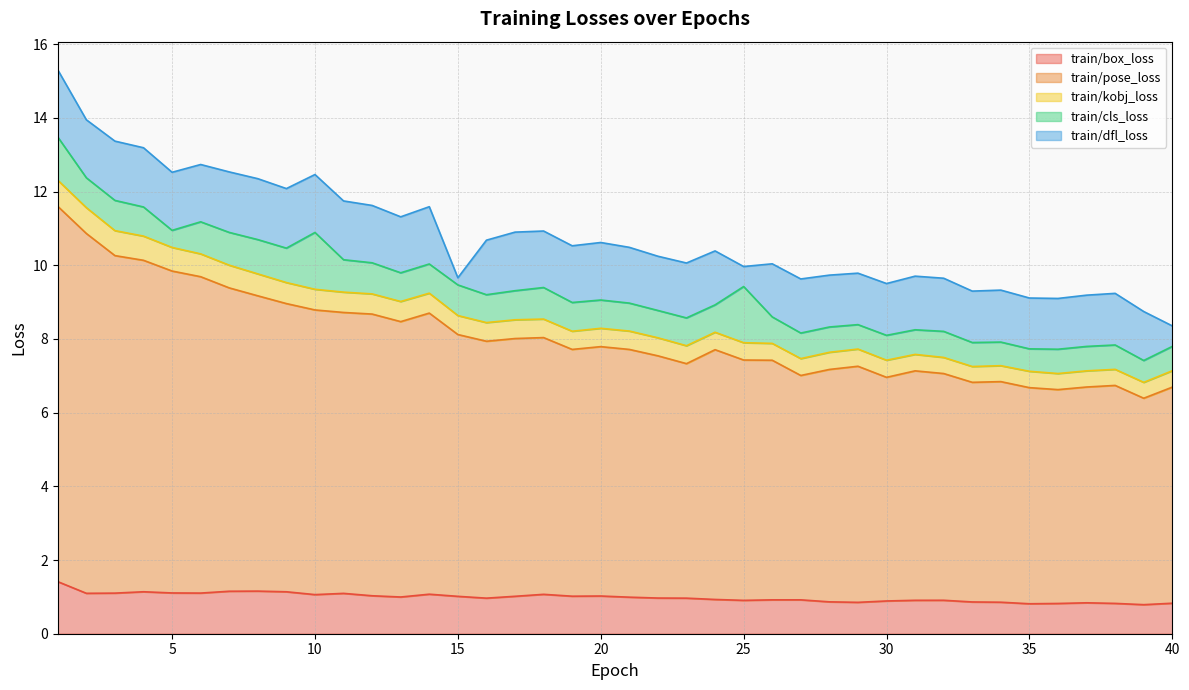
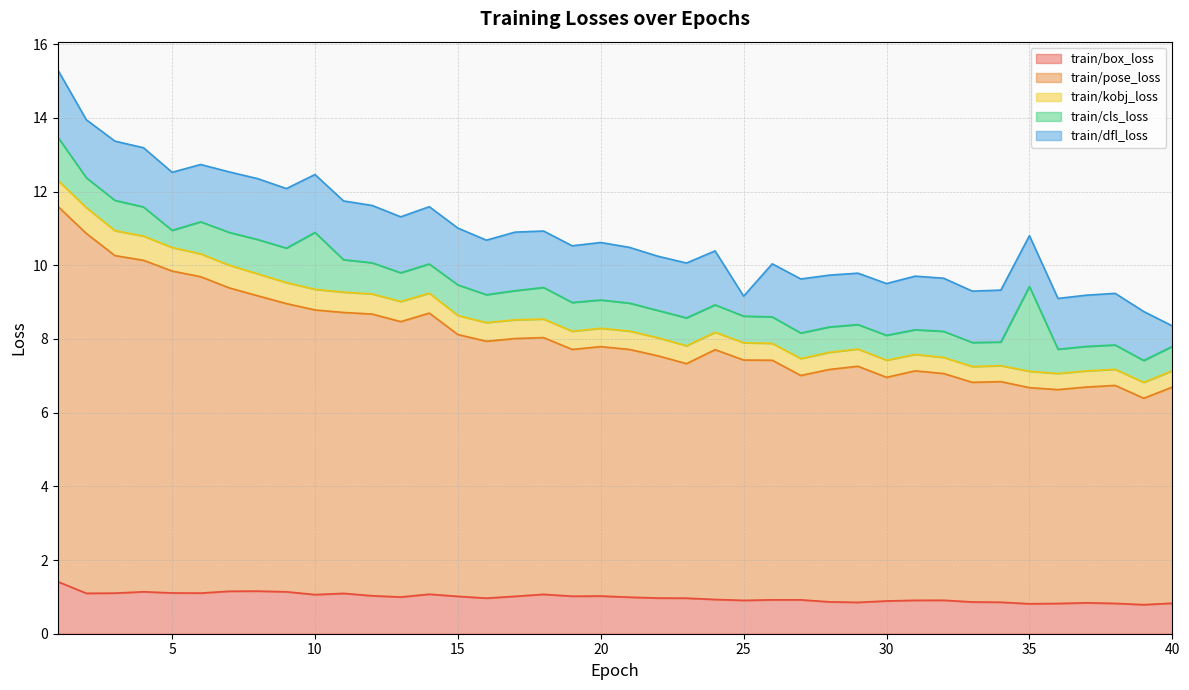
  {
    "train/cls_loss": {
      "5": 0.5,
      "10": 1.5,
      "15": 0.8,
      "20": 0.8,
-     "25": 1.5,
+     "25": 0.7,
      "30": 0.7,
-     "35": 0.6,
+     "35": 2.3,
      "40": 0.7
    },
    "train/dfl_loss": {
      "5": 1.6,
      "10": 1.6,
-     "15": 0.2,
+     "15": 1.5,
      "20": 1.6,
      "25": 0.5,
      "30": 1.4,
      "35": 1.4,
      "40": 0.6
    }
  }
